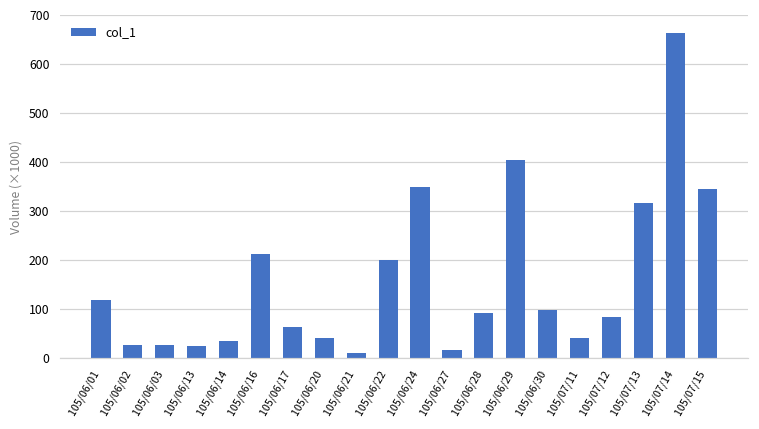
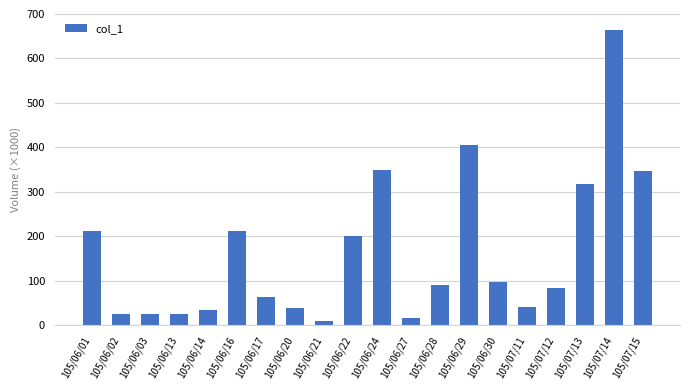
  {
-   "105/06/01": 120,
+   "105/06/01": 210,
    "105/06/02": 30,
    "105/06/03": 30,
    "105/06/13": 30,
    "105/06/14": 40,
    "105/06/16": 210,
    "105/06/17": 60,
    "105/06/20": 40,
    "105/06/21": 10,
    "105/06/22": 200,
    "105/06/24": 350,
    "105/06/27": 20,
    "105/06/28": 90,
    "105/06/29": 400,
    "105/06/30": 100,
    "105/07/11": 40,
    "105/07/12": 80,
    "105/07/13": 320,
    "105/07/14": 660,
    "105/07/15": 350
  }
